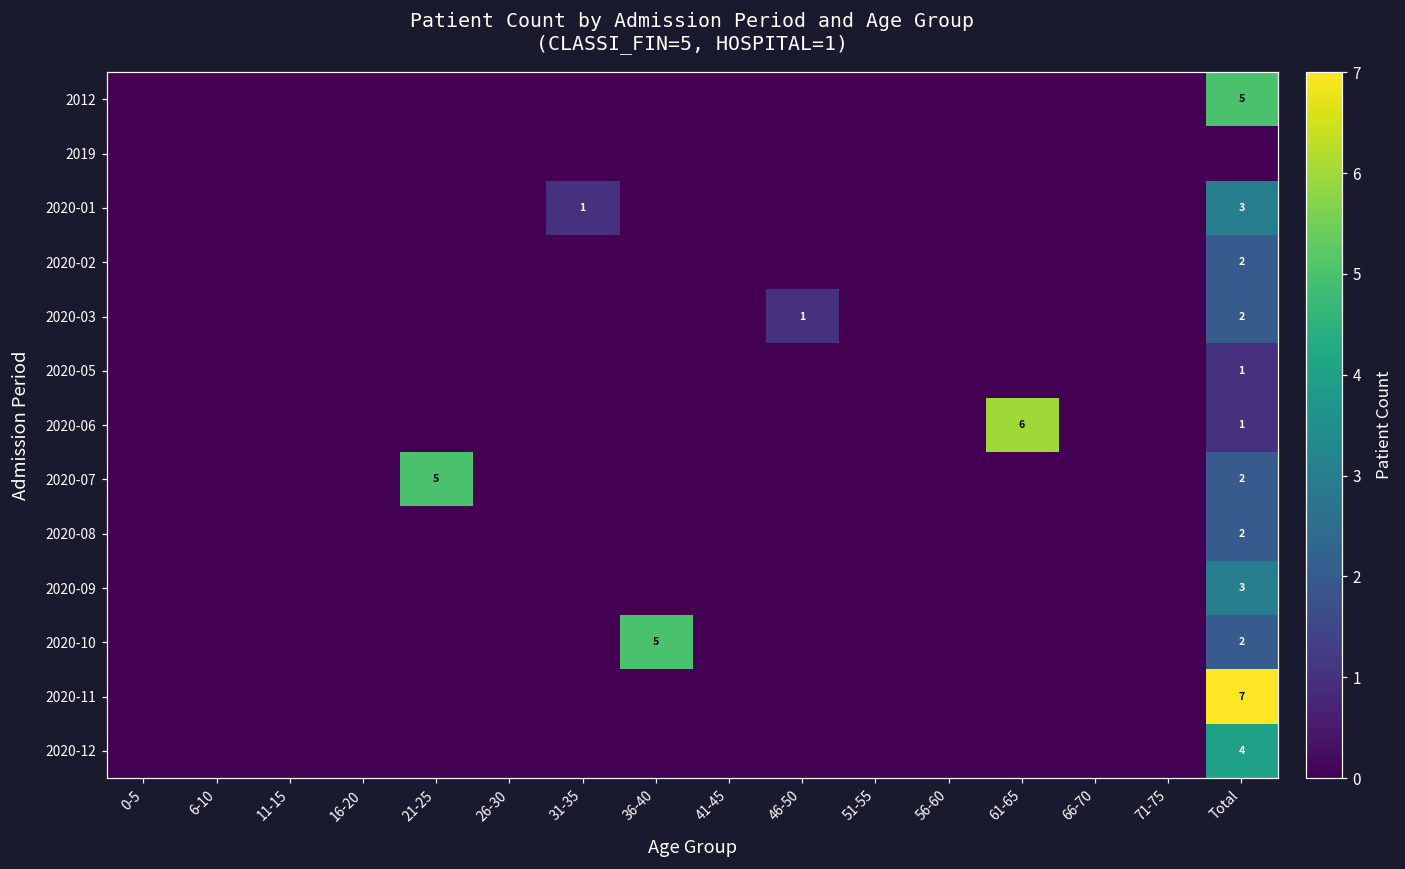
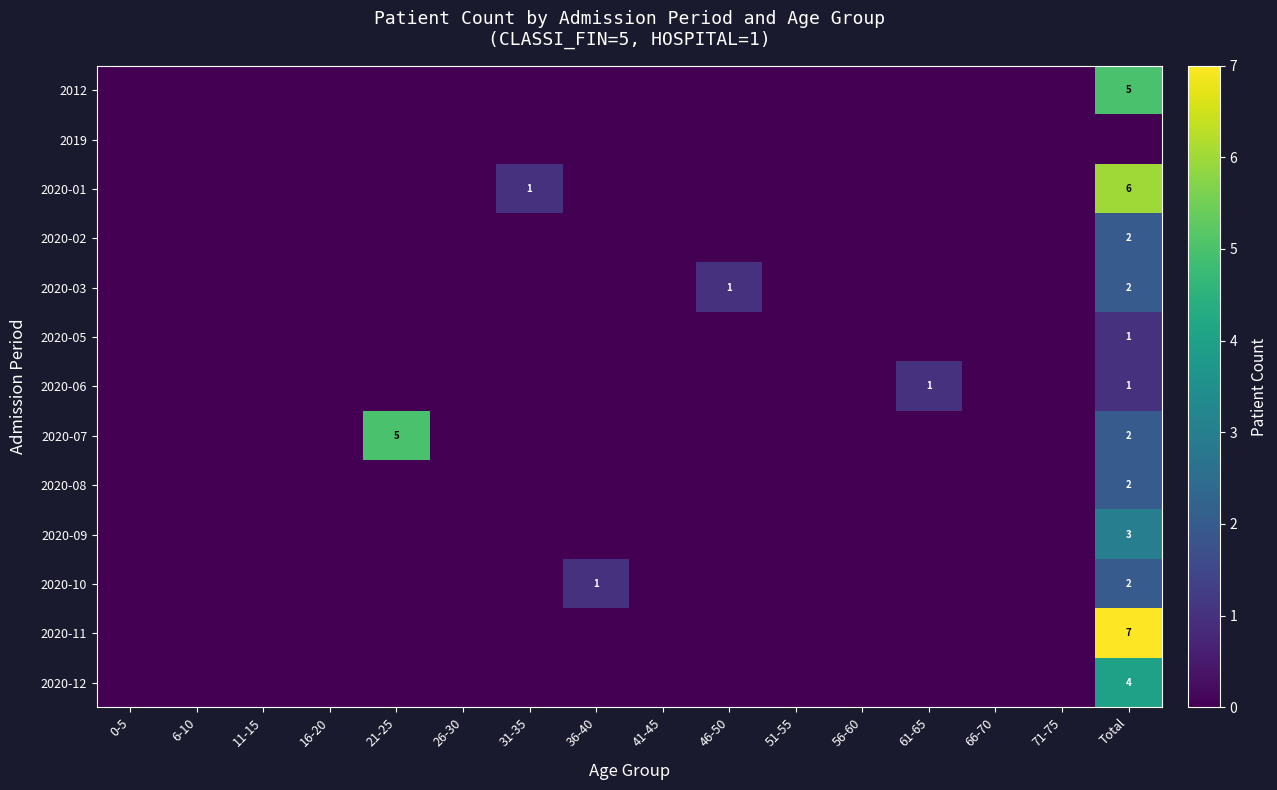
  {
    "2012": {
      "Total": 5
    },
    "2020-01": {
      "31-35": 1,
-     "Total": 3
+     "Total": 6
    },
    "2020-02": {
      "Total": 2
    },
    "2020-03": {
      "46-50": 1,
      "Total": 2
    },
    "2020-05": {
      "Total": 1
    },
    "2020-06": {
-     "61-65": 6,
+     "61-65": 1,
      "Total": 1
    },
    "2020-07": {
      "21-25": 5,
      "Total": 2
    },
    "2020-08": {
      "Total": 2
    },
    "2020-09": {
      "Total": 3
    },
    "2020-10": {
-     "36-40": 5,
+     "36-40": 1,
      "Total": 2
    },
    "2020-11": {
      "Total": 7
    },
    "2020-12": {
      "Total": 4
    }
  }
